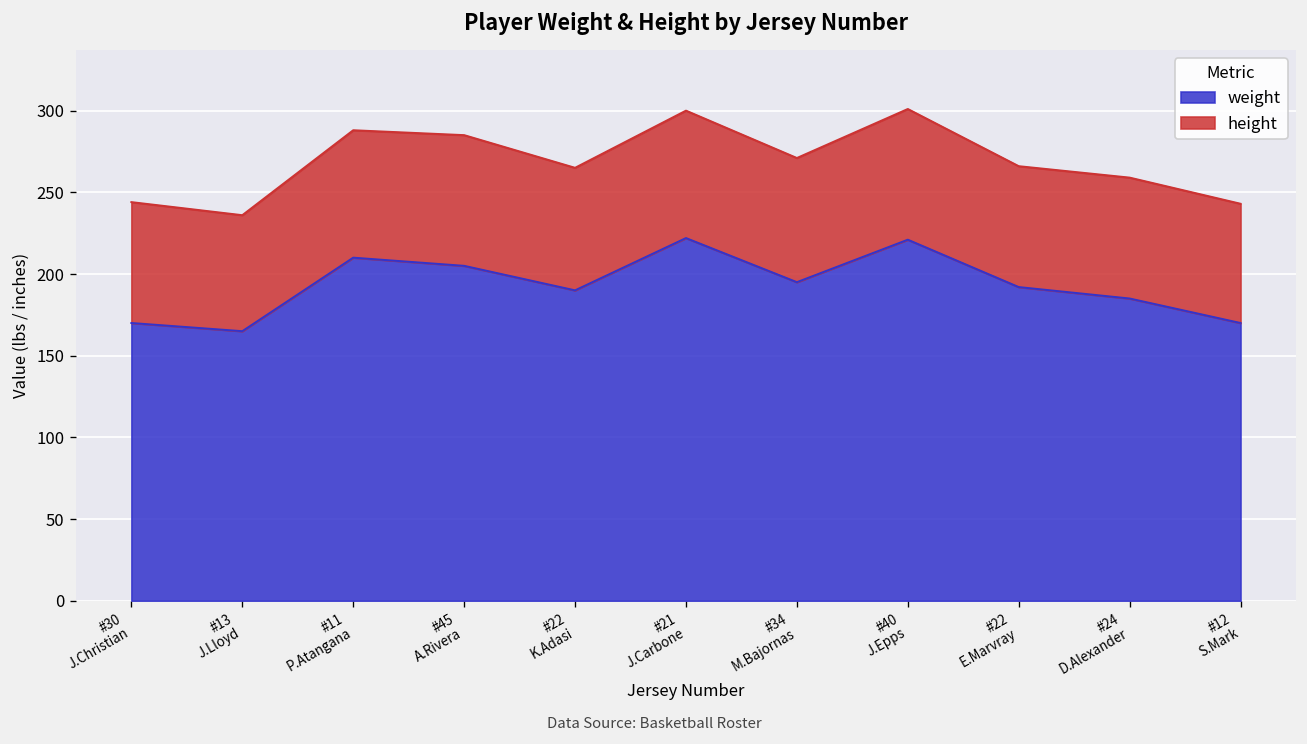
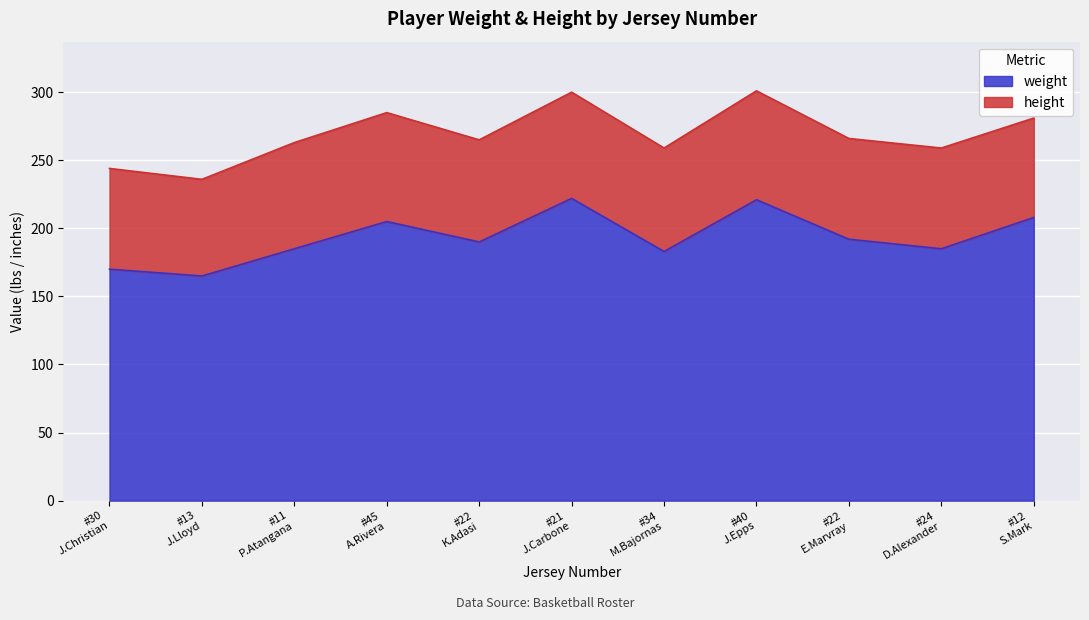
  {
    "weight": {
      "#30 J.Christian": 170,
      "#13 J.Lloyd": 165,
-     "#11 P.Atangana": 210,
+     "#11 P.Atangana": 185,
      "#45 A.Rivera": 205,
      "#22 K.Adasi": 190,
      "#21 J.Carbone": 222,
-     "#34 M.Bajornas": 195,
+     "#34 M.Bajornas": 183,
      "#40 J.Epps": 221,
      "#22 E.Marvray": 192,
      "#24 D.Alexander": 185,
-     "#12 S.Mark": 170
+     "#12 S.Mark": 208
    },
    "height": {
      "#30 J.Christian": 74,
      "#13 J.Lloyd": 71,
      "#11 P.Atangana": 78,
      "#45 A.Rivera": 80,
      "#22 K.Adasi": 75,
      "#21 J.Carbone": 78,
      "#34 M.Bajornas": 76,
      "#40 J.Epps": 80,
      "#22 E.Marvray": 74,
      "#24 D.Alexander": 74,
      "#12 S.Mark": 73
    }
  }
